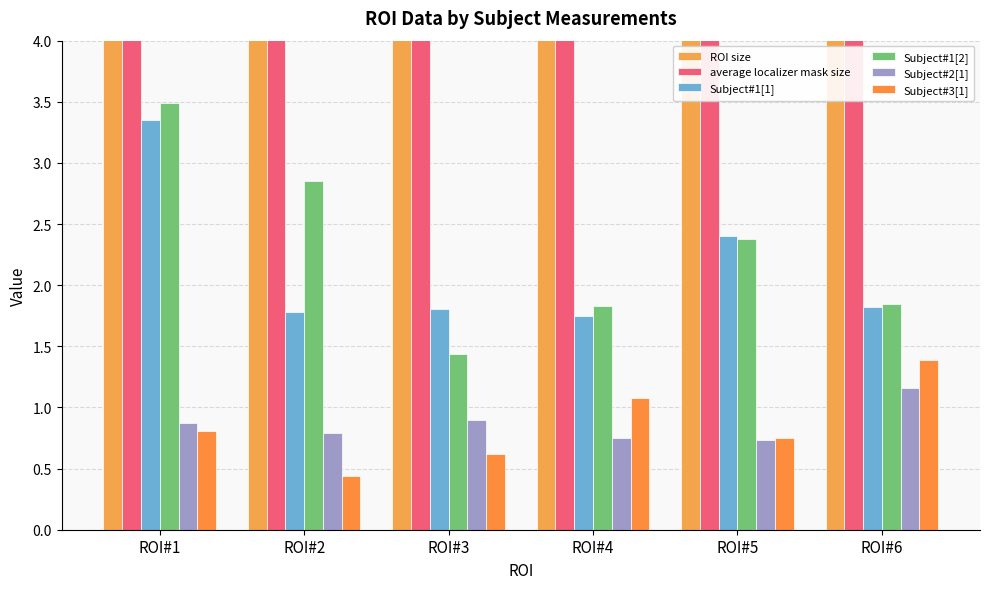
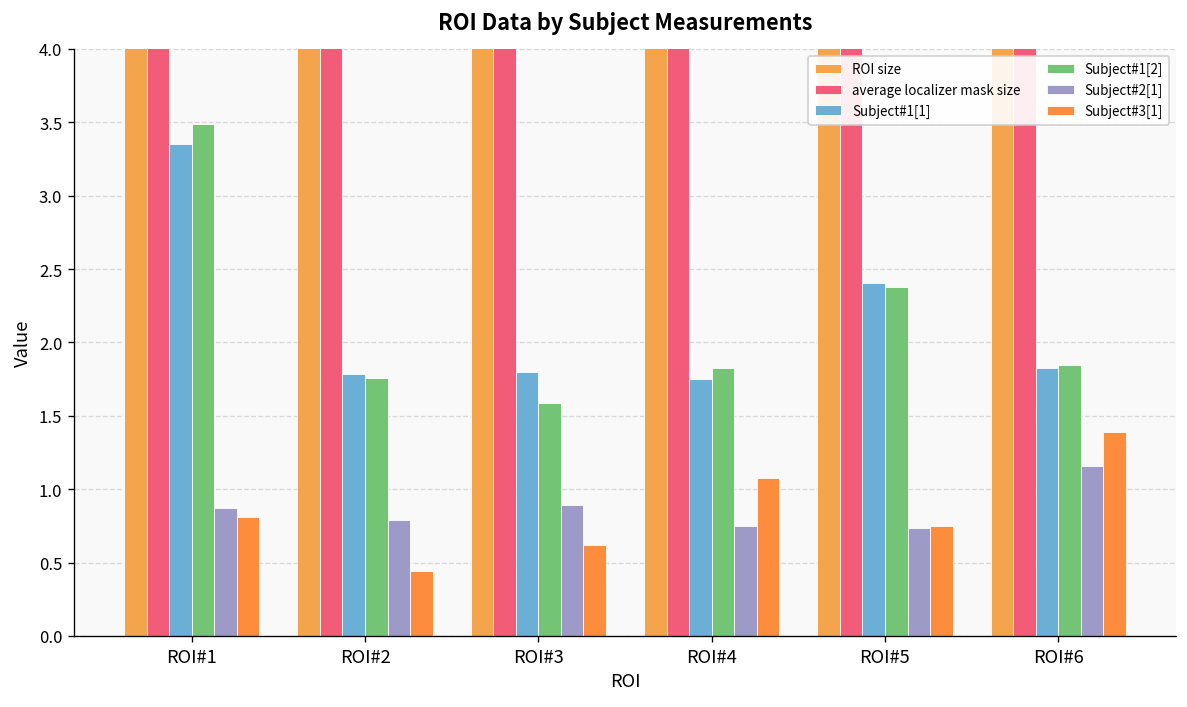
  {
    "Subject#1[2]": {
      "ROI#1": 3.49,
-     "ROI#2": 2.85,
-     "ROI#3": 1.43,
+     "ROI#2": 1.76,
+     "ROI#3": 1.59,
      "ROI#4": 1.83,
      "ROI#5": 2.37,
      "ROI#6": 1.84
    }
  }
